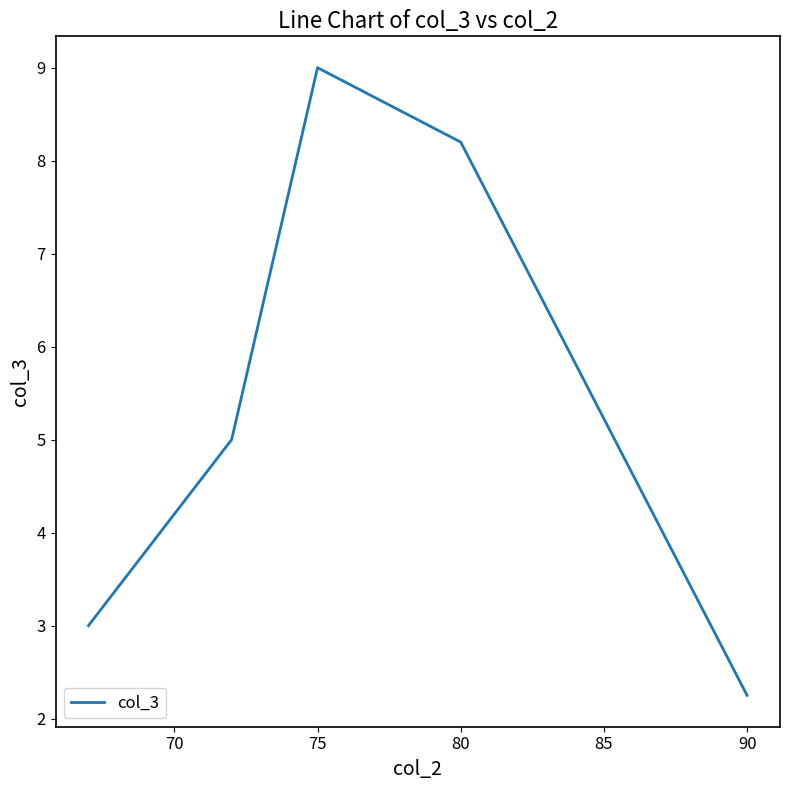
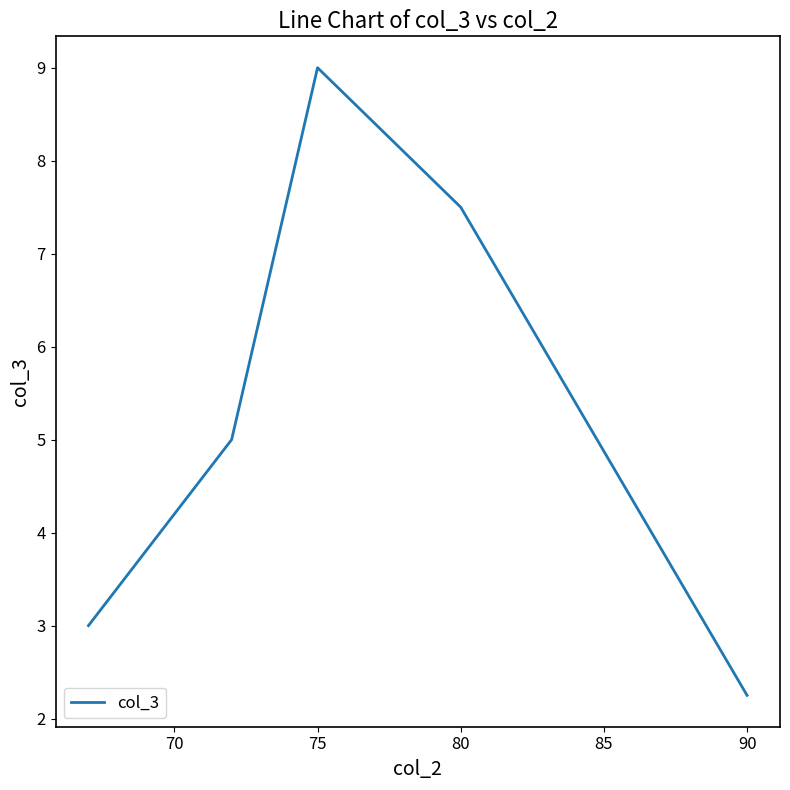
  {
    "75": 9.0,
-   "80": 8.2,
+   "80": 7.5,
    "90": 2.3
  }
